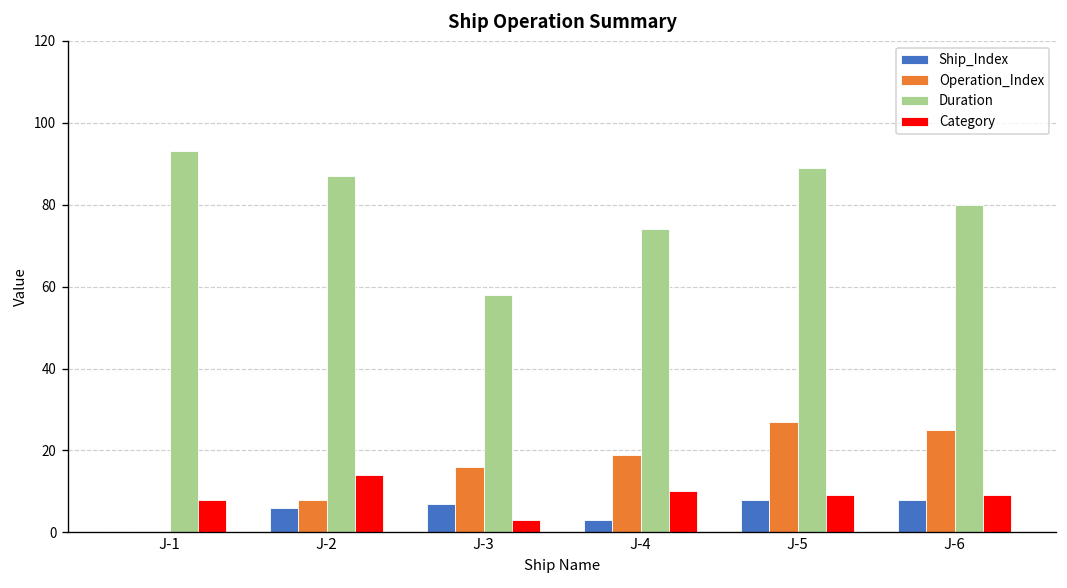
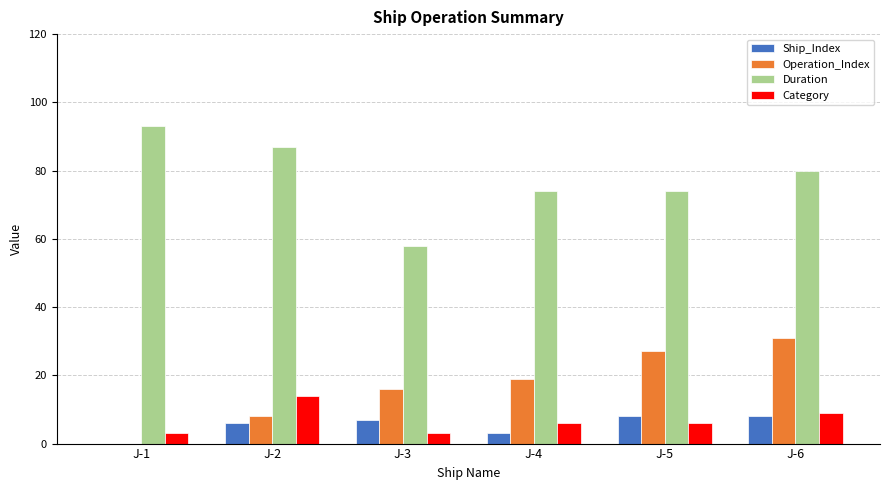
  {
    "Ship_Index": {
      "J-1": 0,
      "J-2": 6,
      "J-3": 7,
      "J-4": 3,
      "J-5": 8,
      "J-6": 8
    },
    "Operation_Index": {
      "J-1": 0,
      "J-2": 8,
      "J-3": 16,
      "J-4": 19,
      "J-5": 27,
-     "J-6": 25
+     "J-6": 31
    },
    "Duration": {
      "J-1": 93,
      "J-2": 87,
      "J-3": 58,
      "J-4": 74,
-     "J-5": 89,
+     "J-5": 74,
      "J-6": 80
    },
    "Category": {
-     "J-1": 8,
+     "J-1": 3,
      "J-2": 14,
      "J-3": 3,
-     "J-4": 10,
-     "J-5": 9,
+     "J-4": 6,
+     "J-5": 6,
      "J-6": 9
    }
  }
